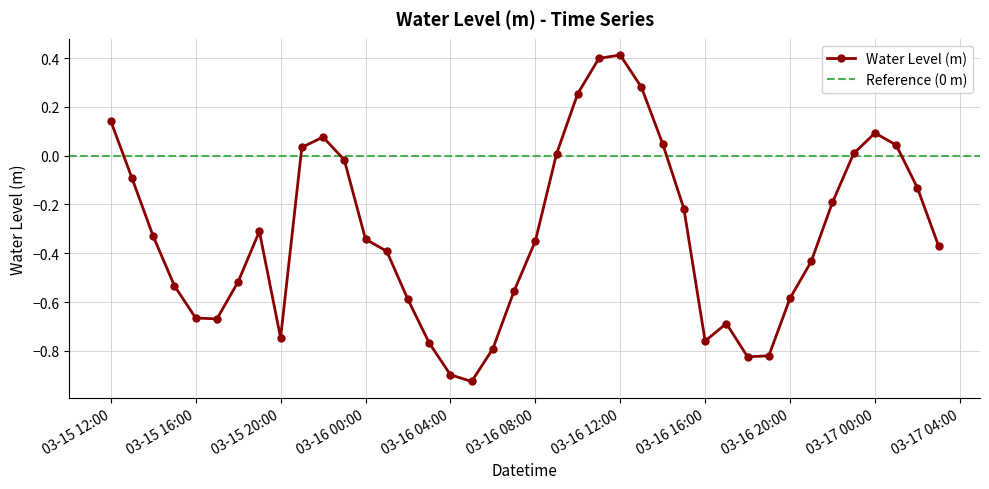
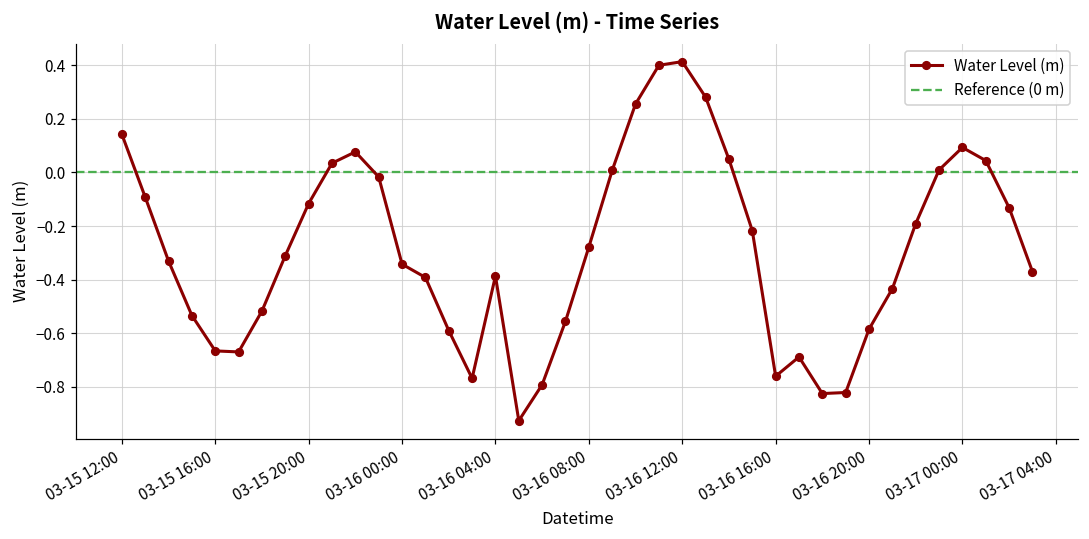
  {
    "03-15 12:00": 0.14,
    "03-15 16:00": -0.67,
-   "03-15 20:00": -0.75,
+   "03-15 20:00": -0.12,
    "03-16 00:00": -0.34,
-   "03-16 04:00": -0.90,
-   "03-16 08:00": -0.35,
+   "03-16 04:00": -0.39,
+   "03-16 08:00": -0.28,
    "03-16 12:00": 0.41,
    "03-16 16:00": -0.76,
    "03-16 20:00": -0.58,
    "03-17 00:00": 0.09
  }
